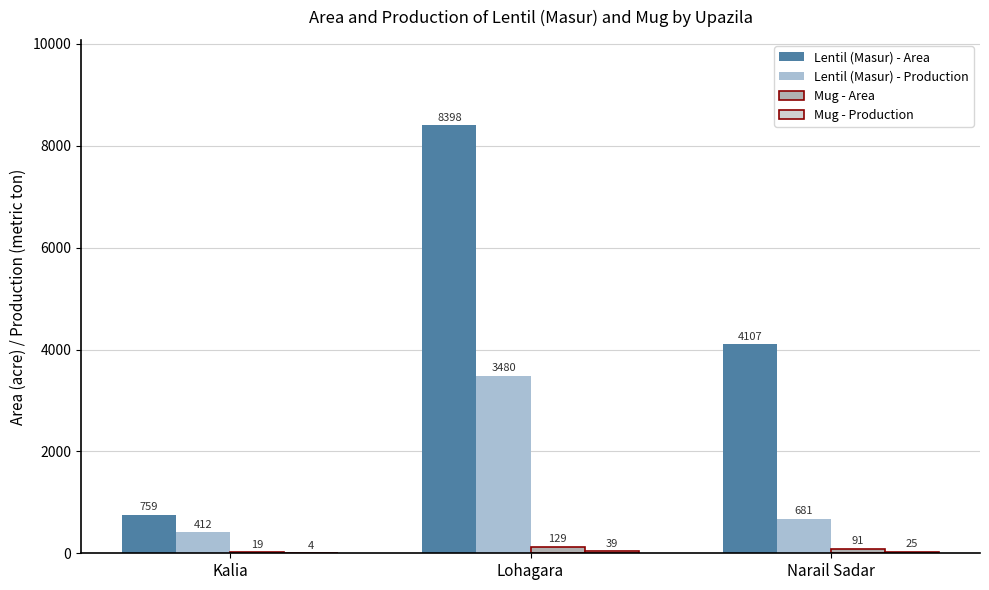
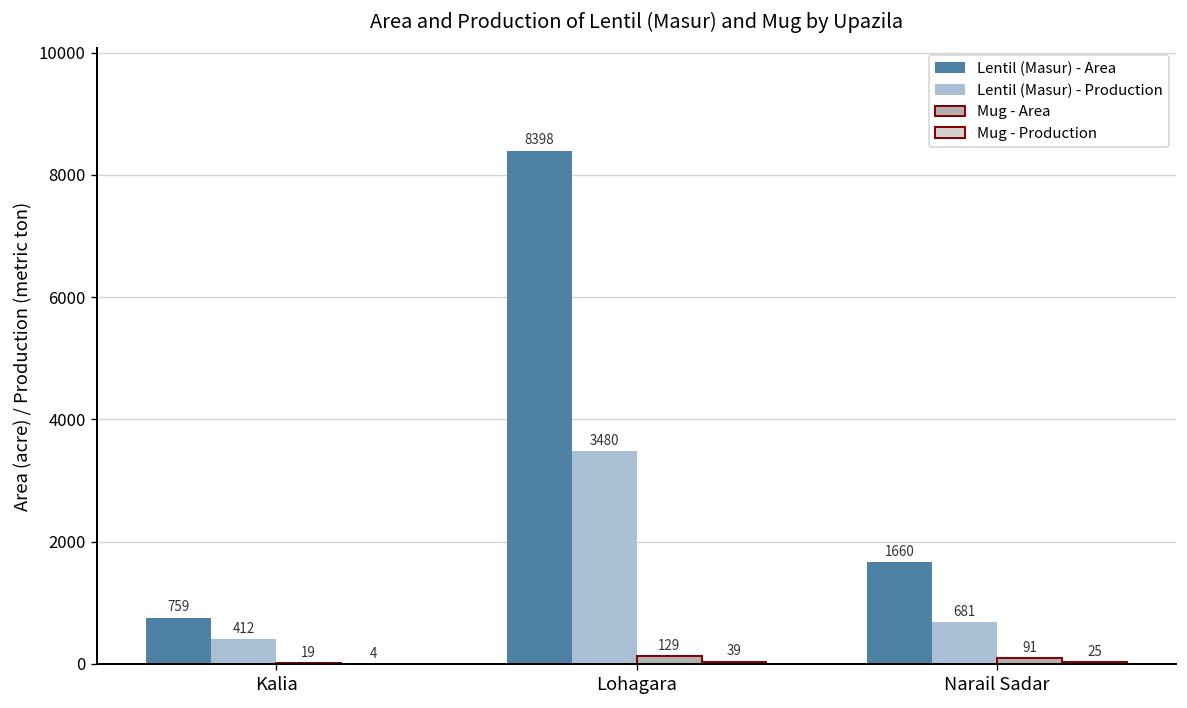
  {
    "Lentil (Masur) - Area": {
      "Kalia": 759,
      "Lohagara": 8398,
-     "Narail Sadar": 4107
+     "Narail Sadar": 1660
    }
  }
